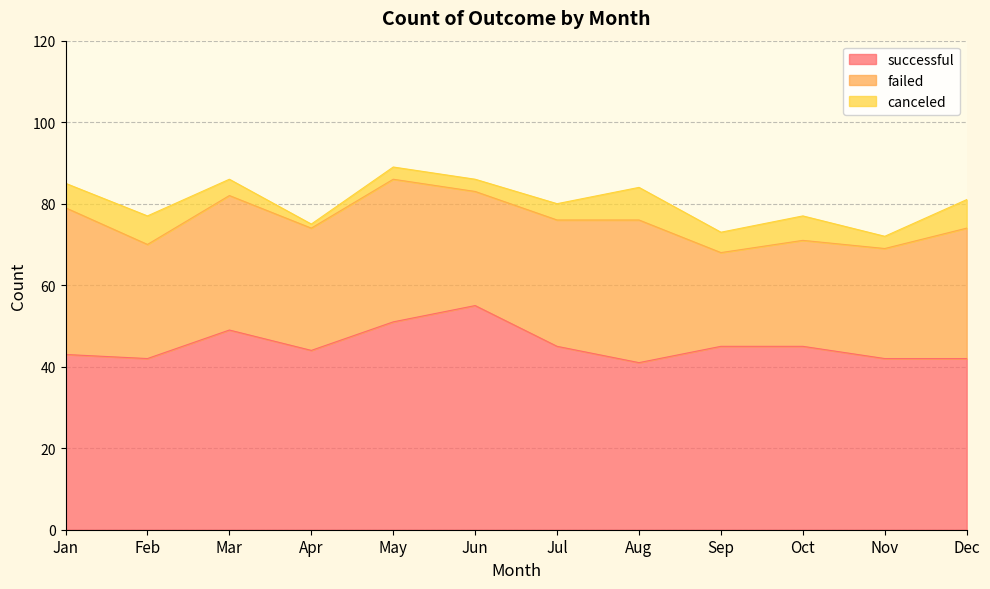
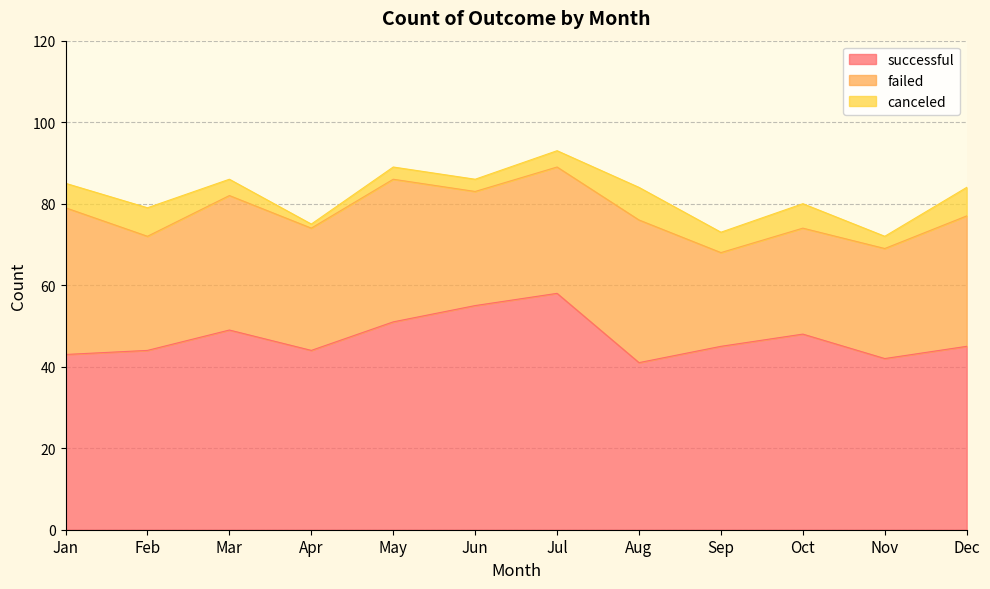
  {
    "successful": {
      "Jan": 43,
-     "Feb": 42,
+     "Feb": 44,
      "Mar": 49,
      "Apr": 44,
      "May": 51,
      "Jun": 55,
-     "Jul": 45,
+     "Jul": 58,
      "Aug": 41,
      "Sep": 45,
-     "Oct": 45,
+     "Oct": 48,
      "Nov": 42,
-     "Dec": 42
+     "Dec": 45
    }
  }
